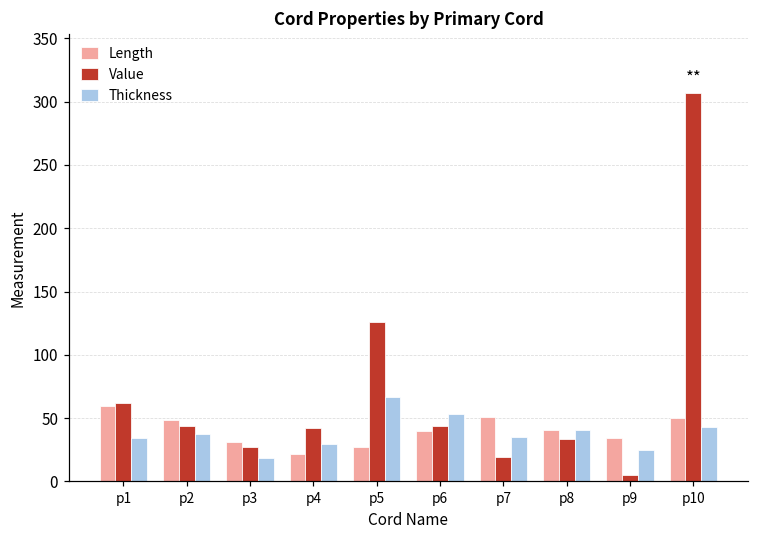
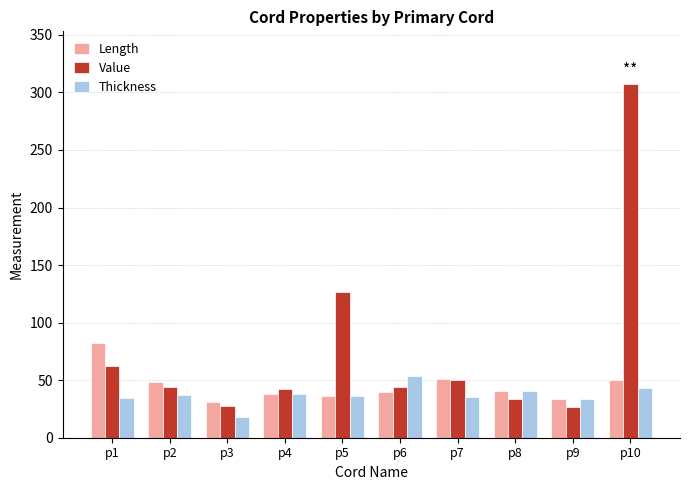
  {
    "Length": {
-     "p1": 60,
+     "p1": 82,
      "p2": 49,
      "p3": 31,
-     "p4": 22,
-     "p5": 27,
+     "p4": 38,
+     "p5": 36,
      "p6": 40,
      "p7": 51,
      "p8": 41,
      "p9": 34,
      "p10": 50
    },
    "Value": {
      "p1": 62,
      "p2": 44,
      "p3": 27,
      "p4": 42,
      "p5": 126,
      "p6": 44,
-     "p7": 20,
+     "p7": 50,
      "p8": 34,
-     "p9": 5,
+     "p9": 27,
      "p10": 307
    },
    "Thickness": {
      "p1": 35,
      "p2": 38,
      "p3": 18,
-     "p4": 29,
-     "p5": 67,
+     "p4": 38,
+     "p5": 36,
      "p6": 54,
      "p7": 35,
      "p8": 41,
-     "p9": 25,
+     "p9": 34,
      "p10": 43
    }
  }
